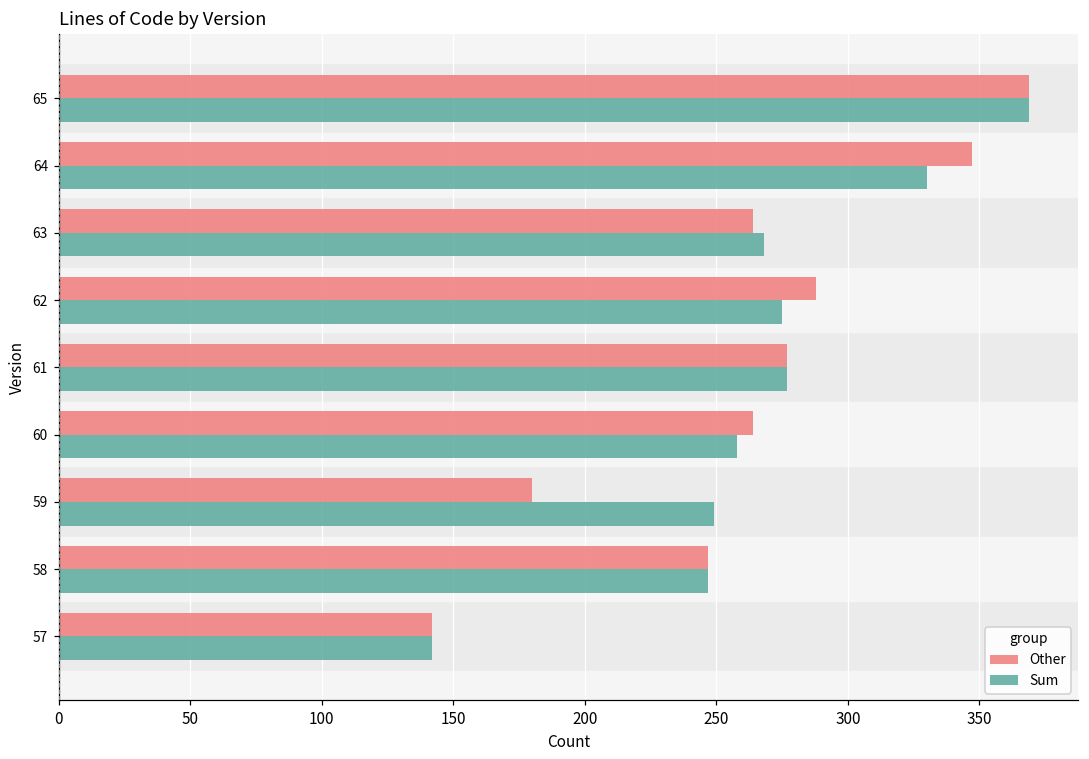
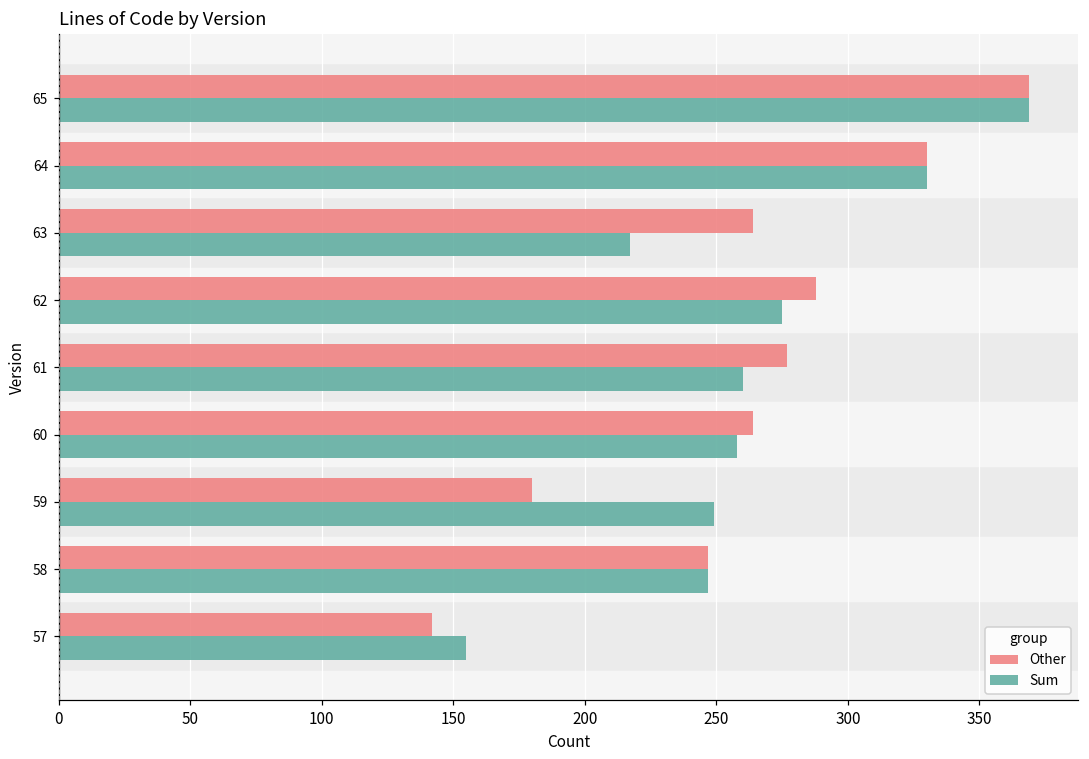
  {
    "Other": {
      "65": 369,
-     "64": 347,
+     "64": 330,
      "63": 264,
      "62": 288,
      "61": 277,
      "60": 264,
      "59": 180,
      "58": 247,
      "57": 142
    },
    "Sum": {
      "65": 369,
      "64": 330,
-     "63": 268,
+     "63": 217,
      "62": 275,
-     "61": 277,
+     "61": 260,
      "60": 258,
      "59": 249,
      "58": 247,
-     "57": 142
+     "57": 155
    }
  }
